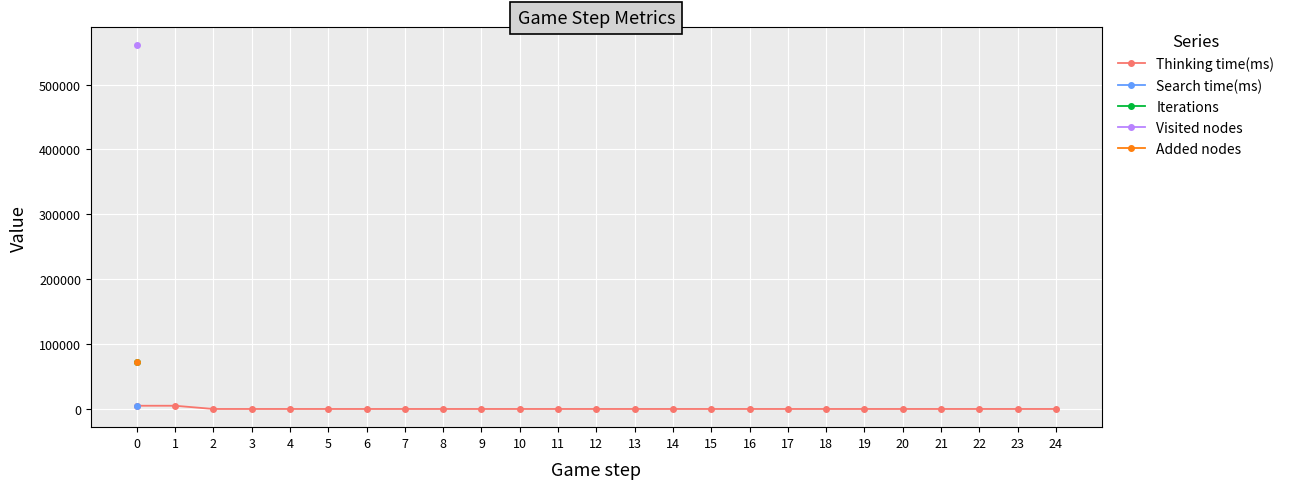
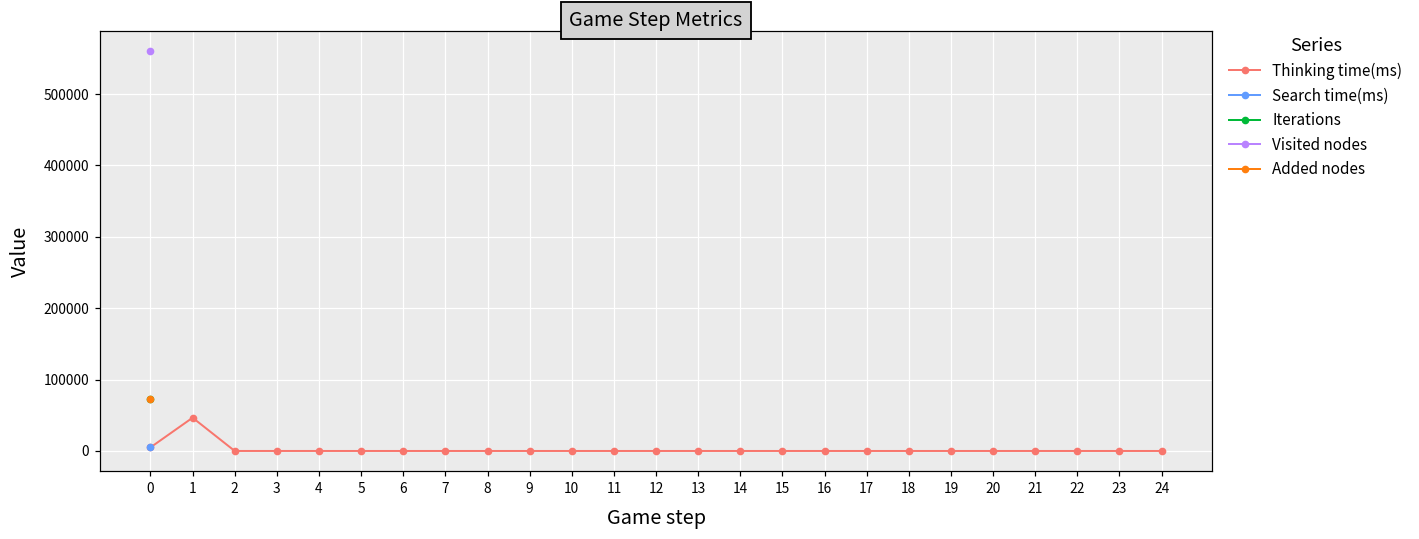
  {
    "Thinking time(ms)": {
-     "1": 0,
+     "1": 50000,
      "2": 0,
      "3": 0,
      "4": 0,
      "5": 0,
      "6": 0,
      "7": 0,
      "8": 0,
      "9": 0,
      "10": 0,
      "11": 0,
      "12": 0,
      "13": 0,
      "14": 0,
      "15": 0,
      "16": 0,
      "17": 0,
      "18": 0,
      "19": 0,
      "20": 0,
      "21": 0,
      "22": 0,
      "23": 0,
      "24": 0
    },
    "Added nodes": {
      "0": 70000
    },
    "Visited nodes": {
      "0": 560000
    }
  }
